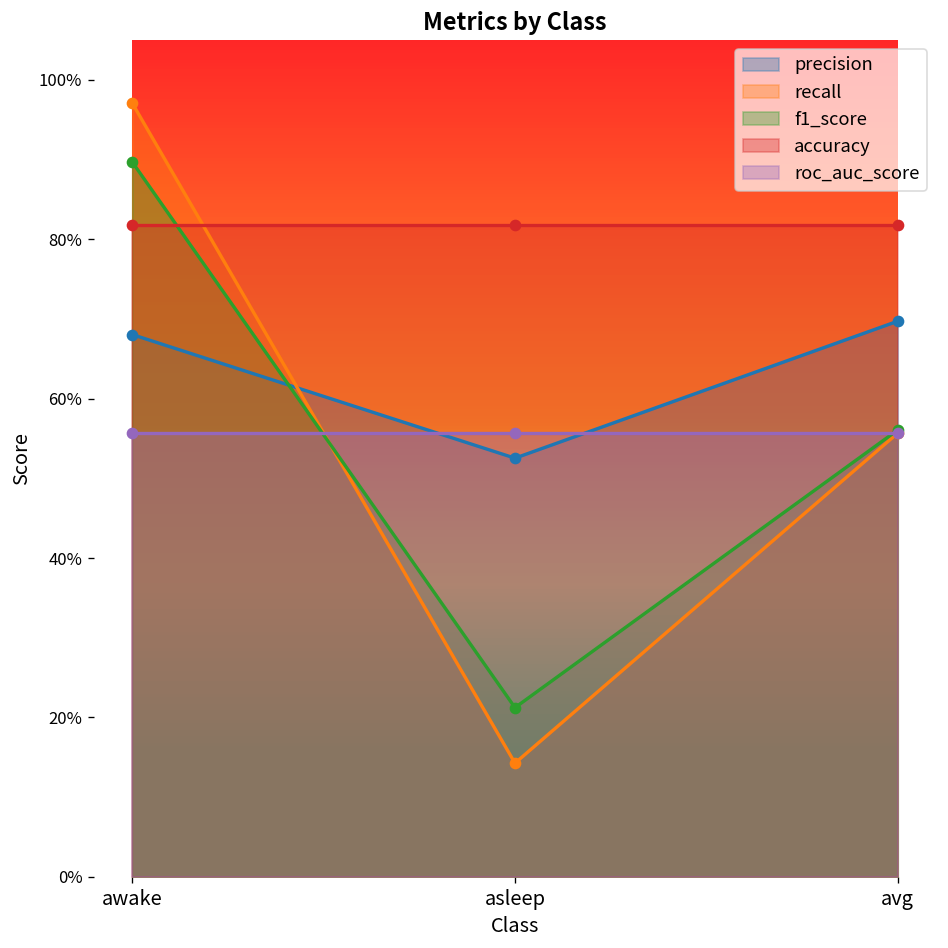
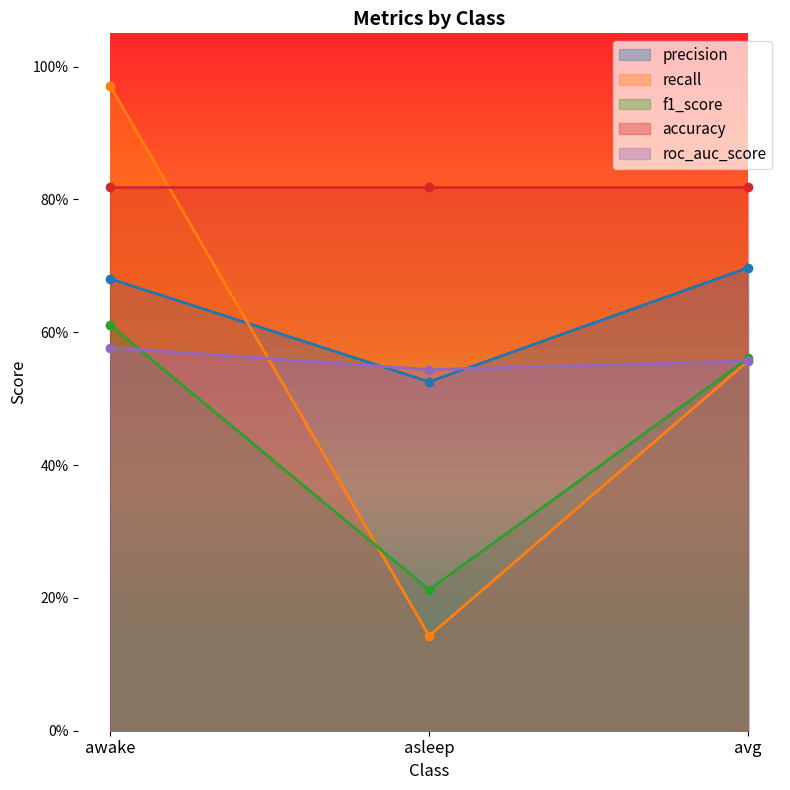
  {
    "precision": {
      "awake": "68%",
      "asleep": "53%",
      "avg": "70%"
    },
    "f1_score": {
-     "awake": "90%",
+     "awake": "61%",
      "asleep": "21%",
      "avg": "56%"
    },
    "roc_auc_score": {
-     "awake": "56%",
-     "asleep": "56%"
+     "awake": "58%",
+     "asleep": "54%"
    }
  }
